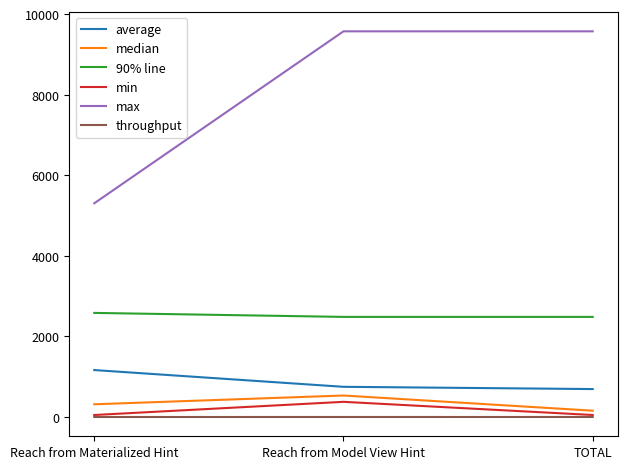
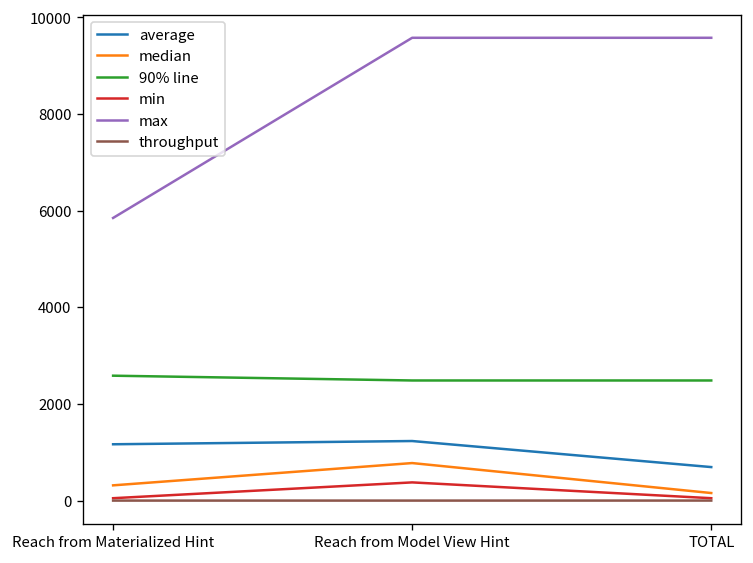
  {
    "average": {
      "Reach from Materialized Hint": 1200,
-     "Reach from Model View Hint": 800,
+     "Reach from Model View Hint": 1200,
      "TOTAL": 700
    },
    "median": {
      "Reach from Materialized Hint": 300,
-     "Reach from Model View Hint": 500,
+     "Reach from Model View Hint": 800,
      "TOTAL": 200
    },
    "90% line": {
      "Reach from Materialized Hint": 2600,
      "Reach from Model View Hint": 2500,
      "TOTAL": 2500
    },
    "min": {
      "Reach from Model View Hint": 400
    },
    "max": {
-     "Reach from Materialized Hint": 5300,
+     "Reach from Materialized Hint": 5800,
      "Reach from Model View Hint": 9600,
      "TOTAL": 9600
    },
    "throughput": {
      "Reach from Model View Hint": 0
    }
  }
